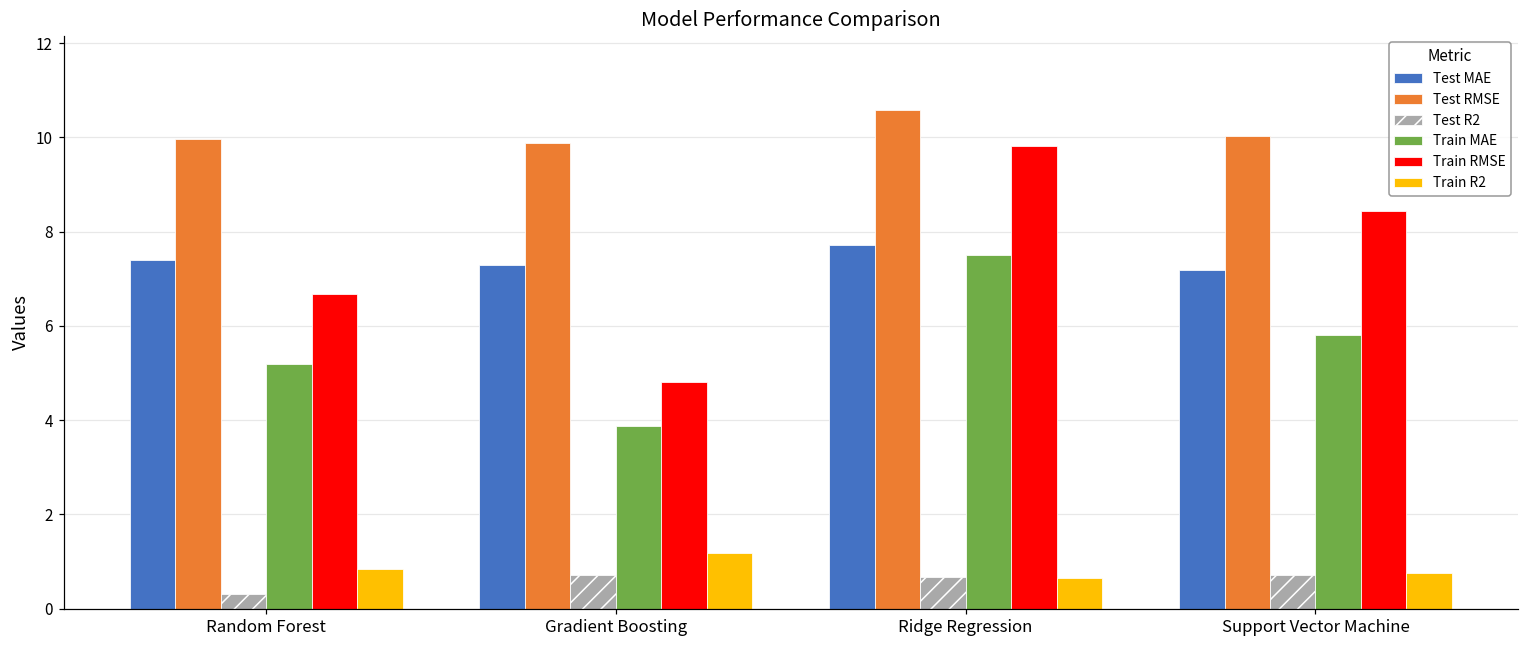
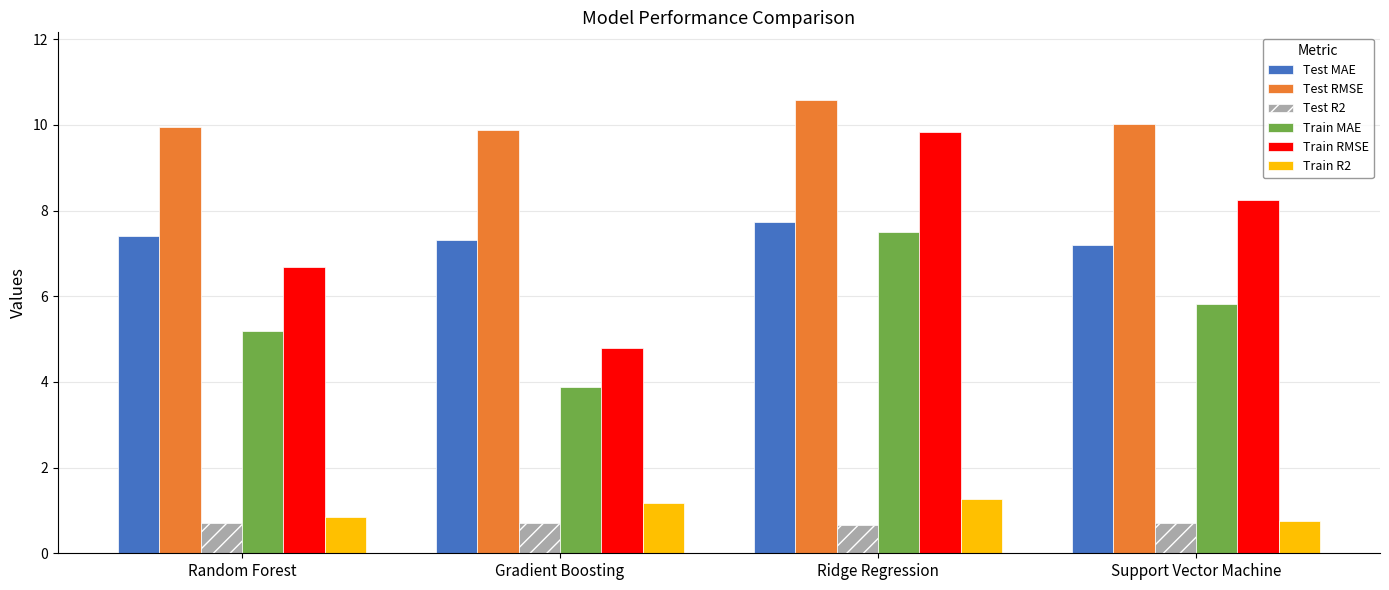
  {
    "Test MAE": {
      "Random Forest": 7.4,
      "Gradient Boosting": 7.3,
      "Ridge Regression": 7.7,
      "Support Vector Machine": 7.2
    },
    "Test RMSE": {
      "Random Forest": 10.0,
      "Gradient Boosting": 9.9,
      "Ridge Regression": 10.6,
      "Support Vector Machine": 10.0
    },
    "Test R2": {
-     "Random Forest": 0.3,
+     "Random Forest": 0.7,
      "Gradient Boosting": 0.7,
      "Ridge Regression": 0.7,
      "Support Vector Machine": 0.7
    },
    "Train MAE": {
      "Random Forest": 5.2,
      "Gradient Boosting": 3.9,
      "Ridge Regression": 7.5,
      "Support Vector Machine": 5.8
    },
    "Train RMSE": {
      "Random Forest": 6.7,
      "Gradient Boosting": 4.8,
      "Ridge Regression": 9.8,
-     "Support Vector Machine": 8.4
+     "Support Vector Machine": 8.2
    },
    "Train R2": {
      "Random Forest": 0.8,
      "Gradient Boosting": 1.2,
-     "Ridge Regression": 0.6,
+     "Ridge Regression": 1.3,
      "Support Vector Machine": 0.8
    }
  }
